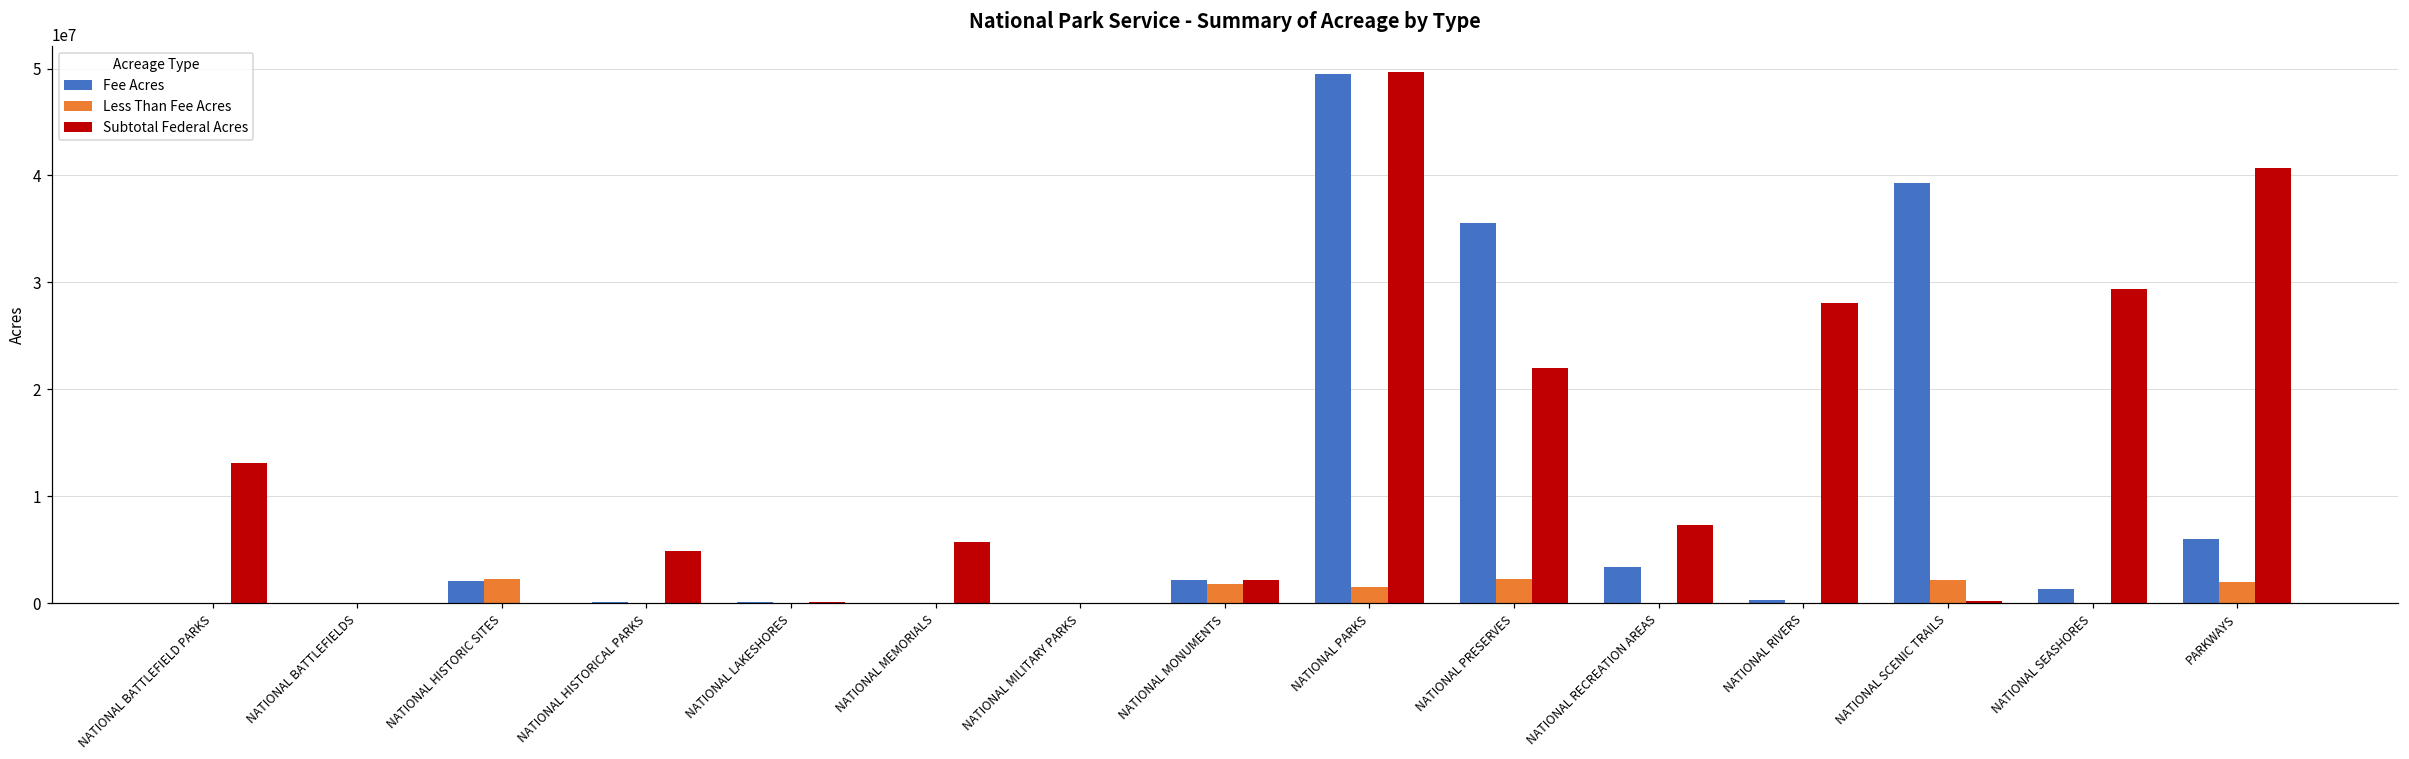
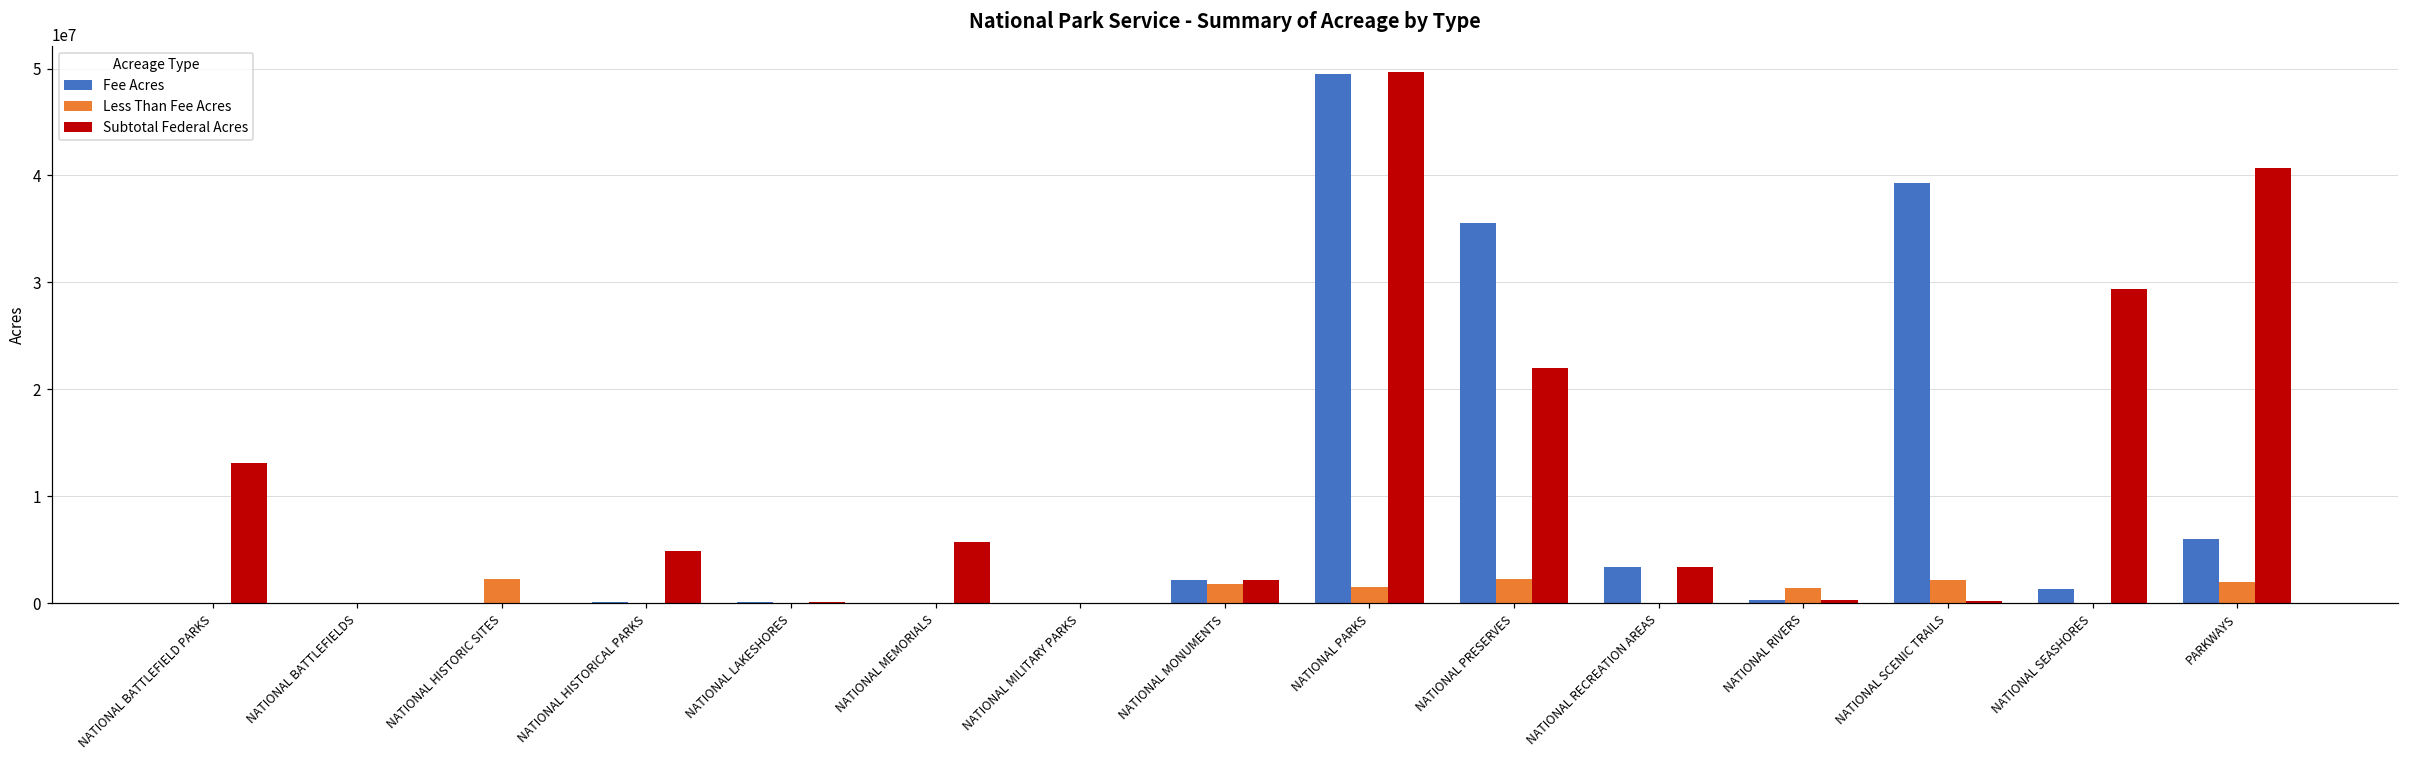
  {
    "Fee Acres": {
-     "NATIONAL HISTORIC SITES": 2000000,
+     "NATIONAL HISTORIC SITES": 0,
      "NATIONAL MONUMENTS": 2000000,
      "NATIONAL PARKS": 49000000,
      "NATIONAL PRESERVES": 36000000,
      "NATIONAL RECREATION AREAS": 3000000,
      "NATIONAL RIVERS": 0,
      "NATIONAL SCENIC TRAILS": 39000000,
      "NATIONAL SEASHORES": 1000000,
      "PARKWAYS": 6000000
    },
    "Less Than Fee Acres": {
      "NATIONAL HISTORIC SITES": 2000000,
      "NATIONAL MONUMENTS": 2000000,
      "NATIONAL PARKS": 1000000,
      "NATIONAL PRESERVES": 2000000,
-     "NATIONAL RIVERS": 0,
+     "NATIONAL RIVERS": 1000000,
      "NATIONAL SCENIC TRAILS": 2000000,
      "PARKWAYS": 2000000
    },
    "Subtotal Federal Acres": {
      "NATIONAL BATTLEFIELD PARKS": 13000000,
      "NATIONAL HISTORICAL PARKS": 5000000,
      "NATIONAL MEMORIALS": 6000000,
      "NATIONAL MONUMENTS": 2000000,
      "NATIONAL PARKS": 50000000,
      "NATIONAL PRESERVES": 22000000,
-     "NATIONAL RECREATION AREAS": 7000000,
-     "NATIONAL RIVERS": 28000000,
+     "NATIONAL RECREATION AREAS": 3000000,
+     "NATIONAL RIVERS": 0,
      "NATIONAL SEASHORES": 29000000,
      "PARKWAYS": 41000000
    }
  }
